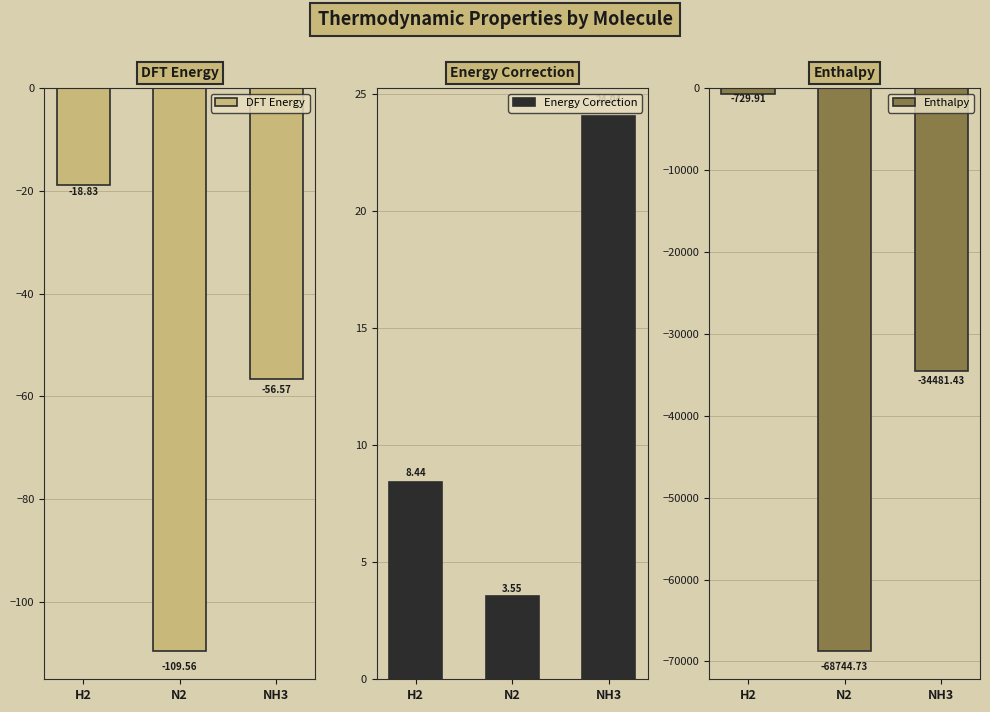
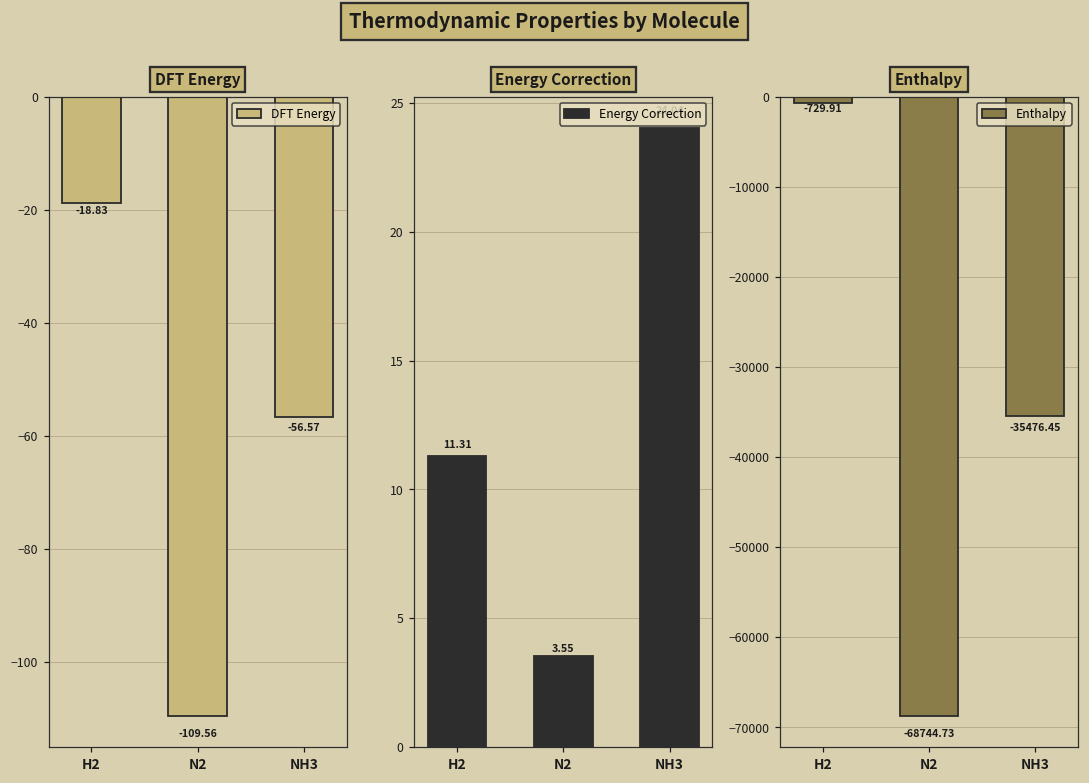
  {
    "DFT Energy": {
      "H2": -18.83,
      "N2": -109.56,
      "NH3": -56.57
    },
    "Energy Correction": {
-     "H2": 8.44,
+     "H2": 11.31,
      "N2": 3.55
    },
    "Enthalpy": {
      "H2": -729.91,
      "N2": -68744.73,
-     "NH3": -34481.43
+     "NH3": -35476.45
    }
  }
